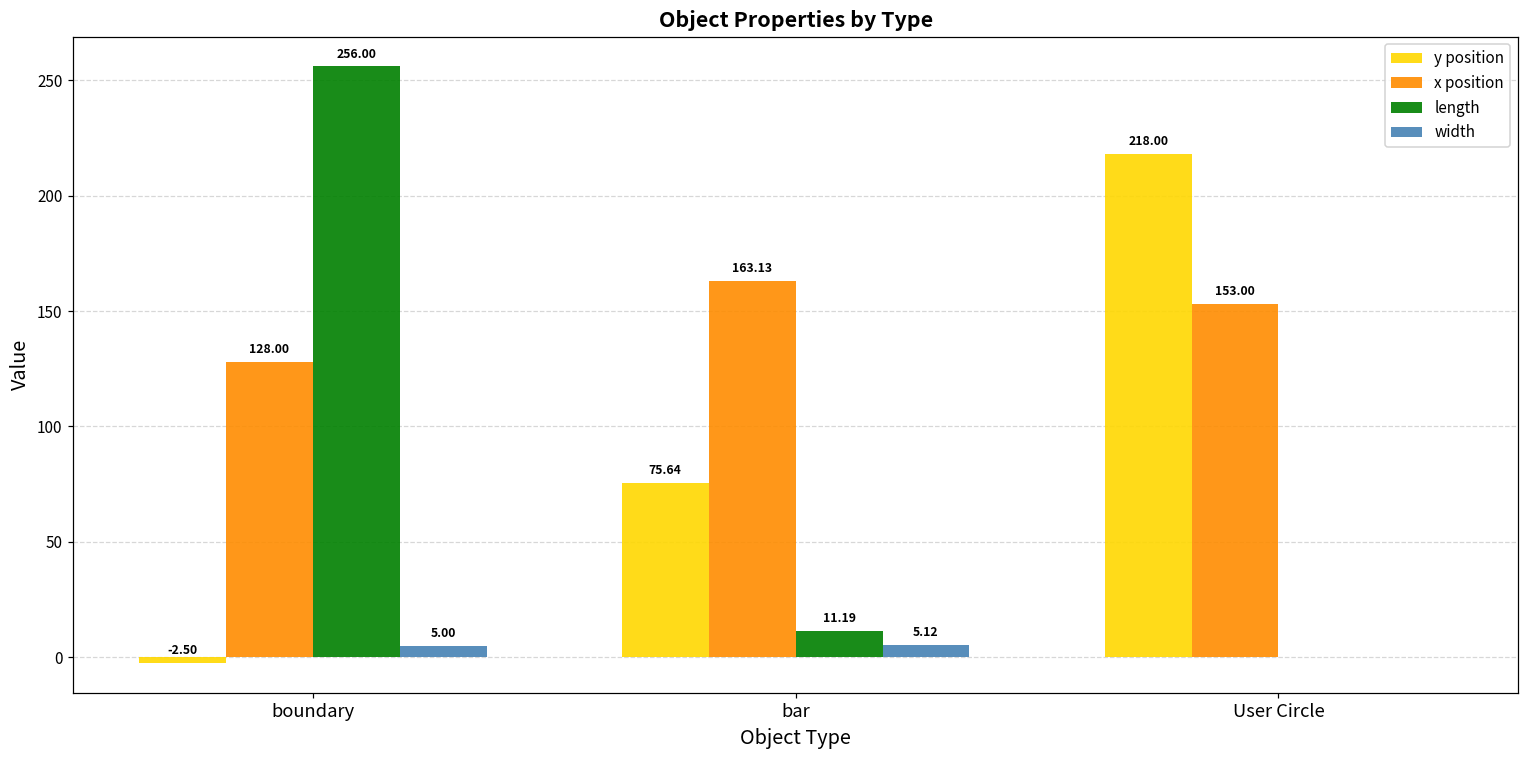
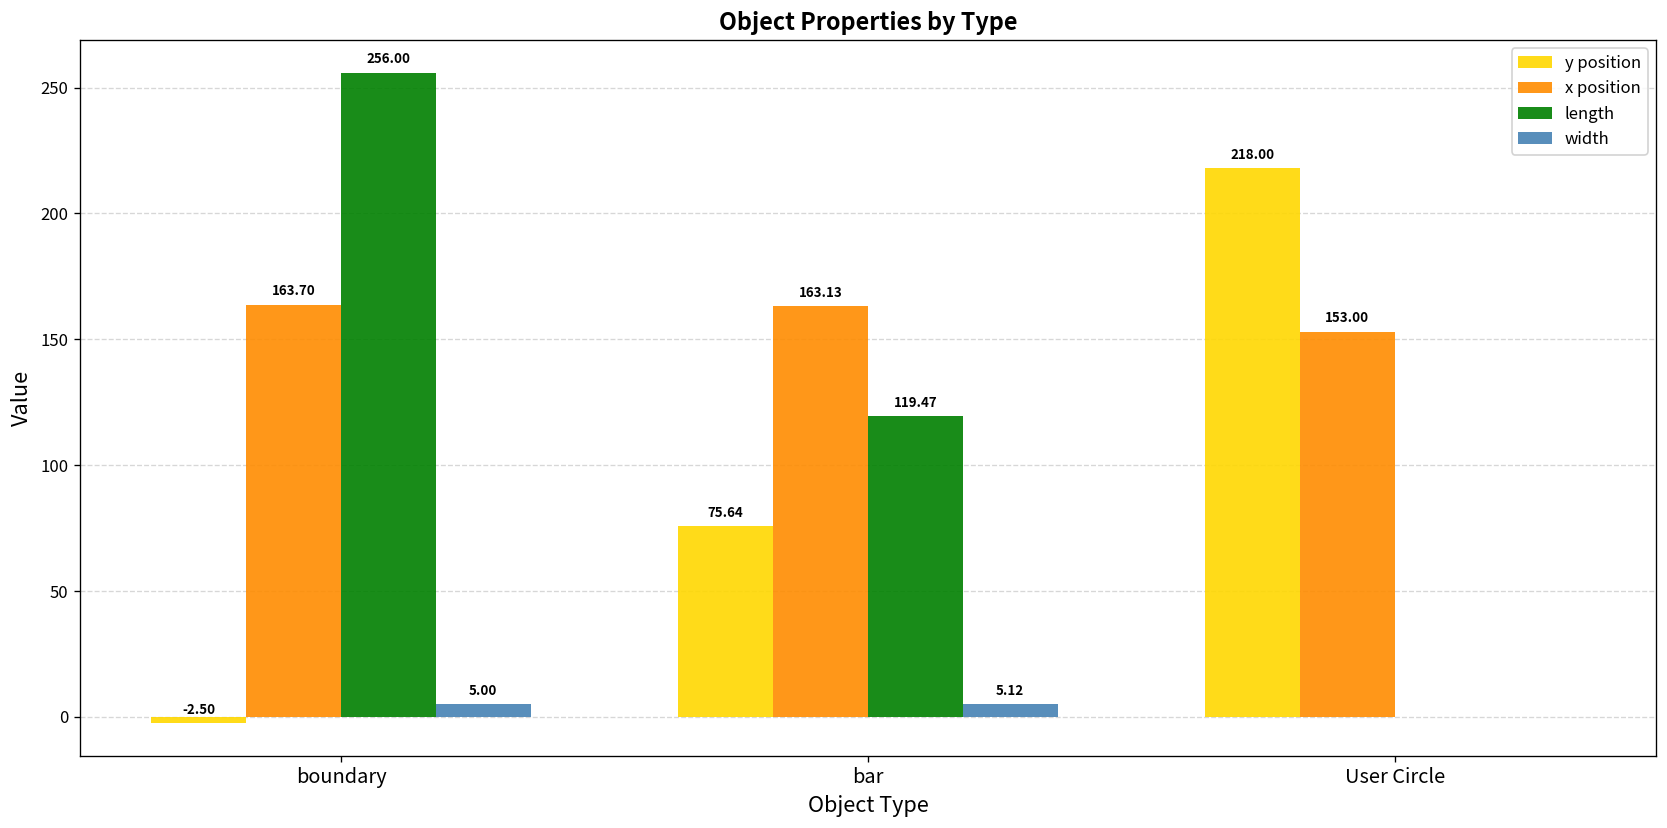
  {
    "y position": {
      "boundary": -2.50,
      "bar": 75.64,
      "User Circle": 218.00
    },
    "x position": {
-     "boundary": 128.00,
+     "boundary": 163.70,
      "bar": 163.13,
      "User Circle": 153.00
    },
    "length": {
      "boundary": 256.00,
-     "bar": 11.19
+     "bar": 119.47
    },
    "width": {
      "boundary": 5.00,
      "bar": 5.12
    }
  }
